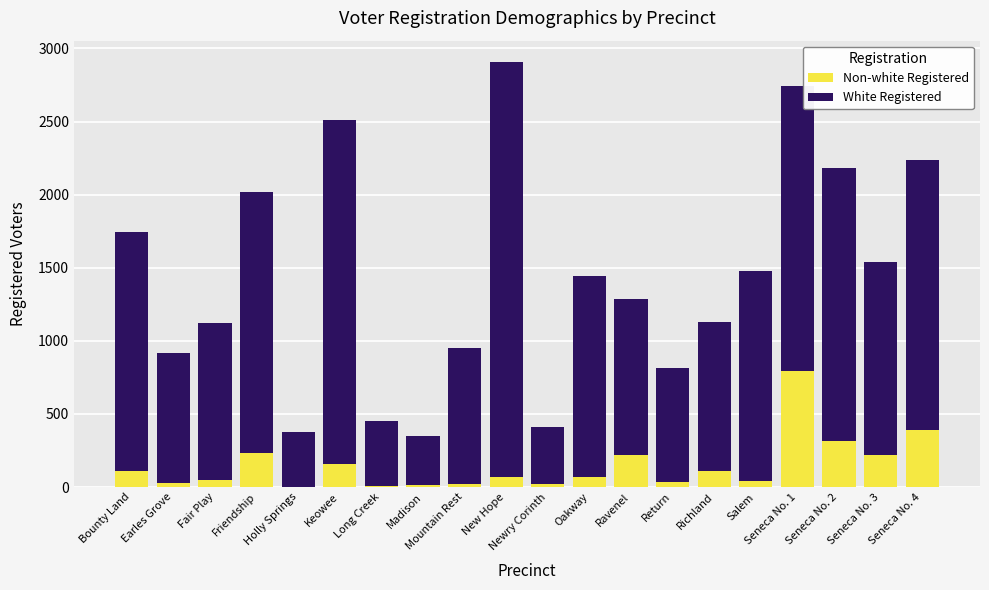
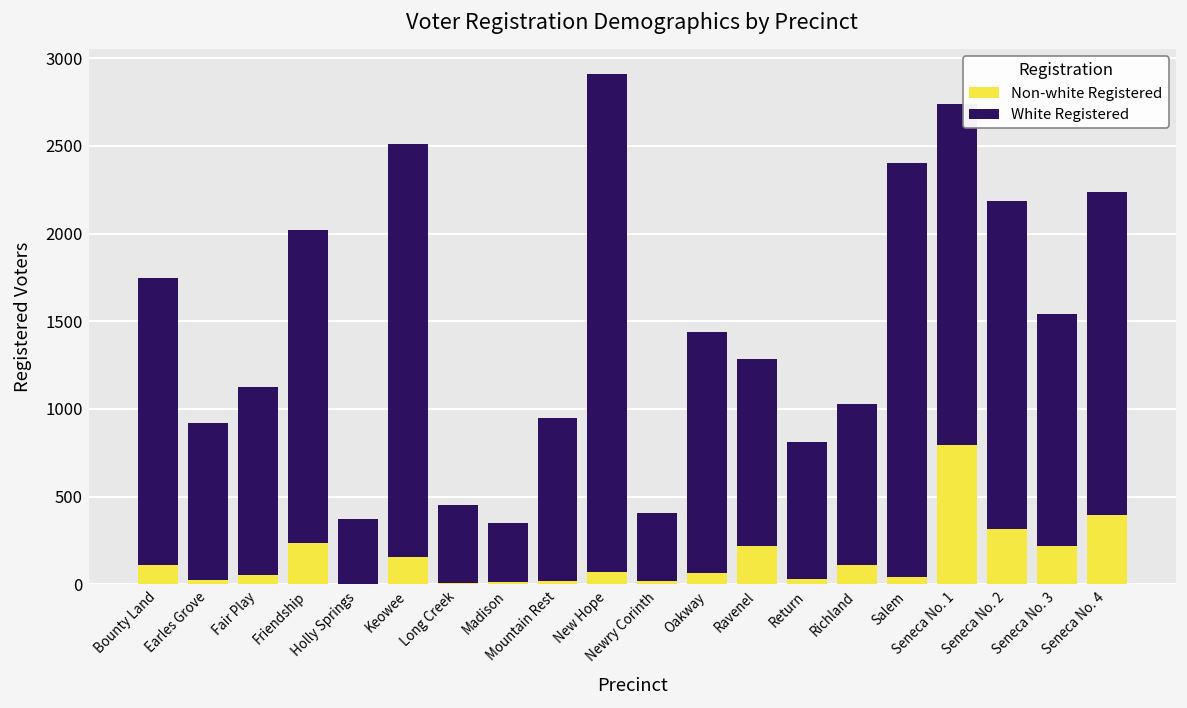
  {
    "Non-white Registered": {
      "Bounty Land": 110,
      "Earles Grove": 30,
      "Fair Play": 50,
      "Friendship": 240,
      "Keowee": 160,
      "Mountain Rest": 20,
      "New Hope": 70,
      "Newry Corinth": 20,
      "Oakway": 70,
      "Ravenel": 220,
      "Return": 30,
      "Richland": 110,
      "Salem": 40,
      "Seneca No. 1": 800,
      "Seneca No. 2": 320,
      "Seneca No. 3": 220,
      "Seneca No. 4": 390
    },
    "White Registered": {
      "Bounty Land": 1630,
      "Earles Grove": 890,
      "Fair Play": 1070,
      "Friendship": 1780,
      "Holly Springs": 370,
      "Keowee": 2350,
      "Long Creek": 440,
      "Madison": 340,
      "Mountain Rest": 930,
      "New Hope": 2840,
      "Newry Corinth": 390,
      "Oakway": 1370,
      "Ravenel": 1070,
      "Return": 780,
-     "Richland": 1020,
-     "Salem": 1430,
+     "Richland": 920,
+     "Salem": 2360,
      "Seneca No. 1": 1940,
      "Seneca No. 2": 1870,
      "Seneca No. 3": 1320,
      "Seneca No. 4": 1850
    }
  }
